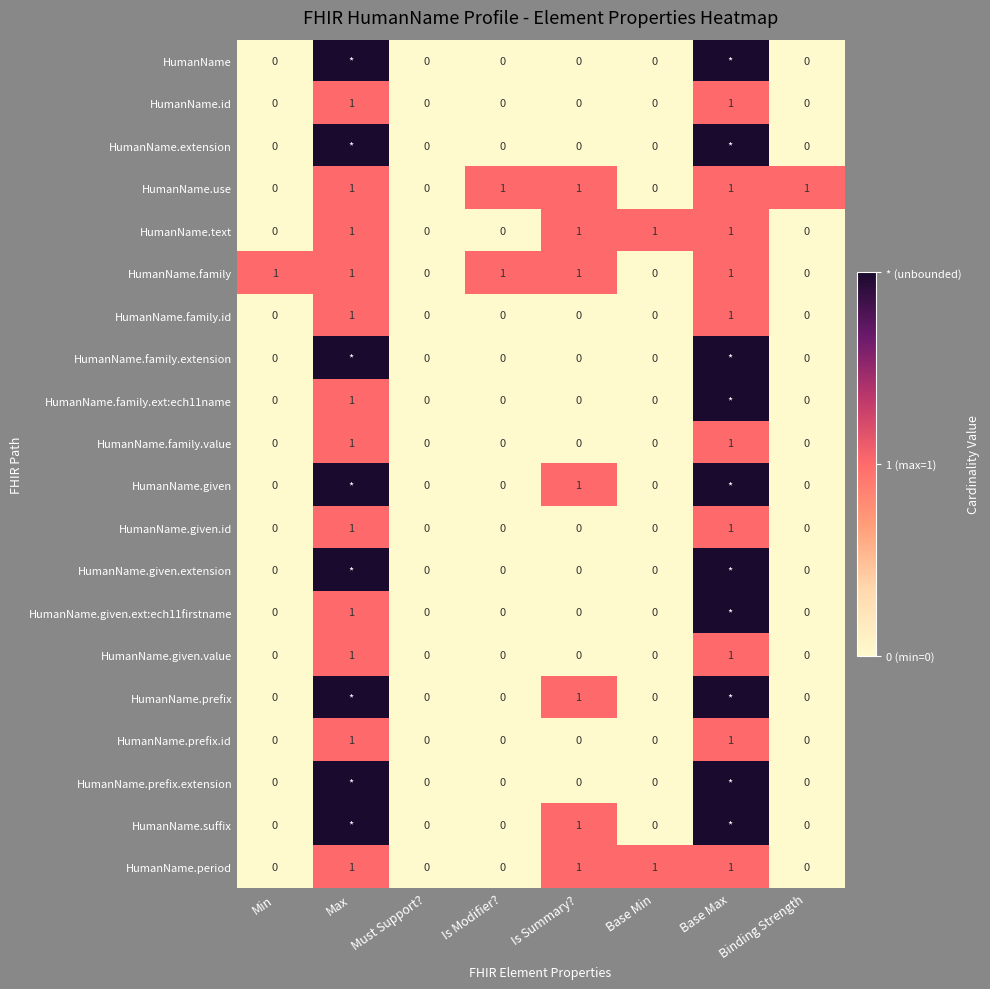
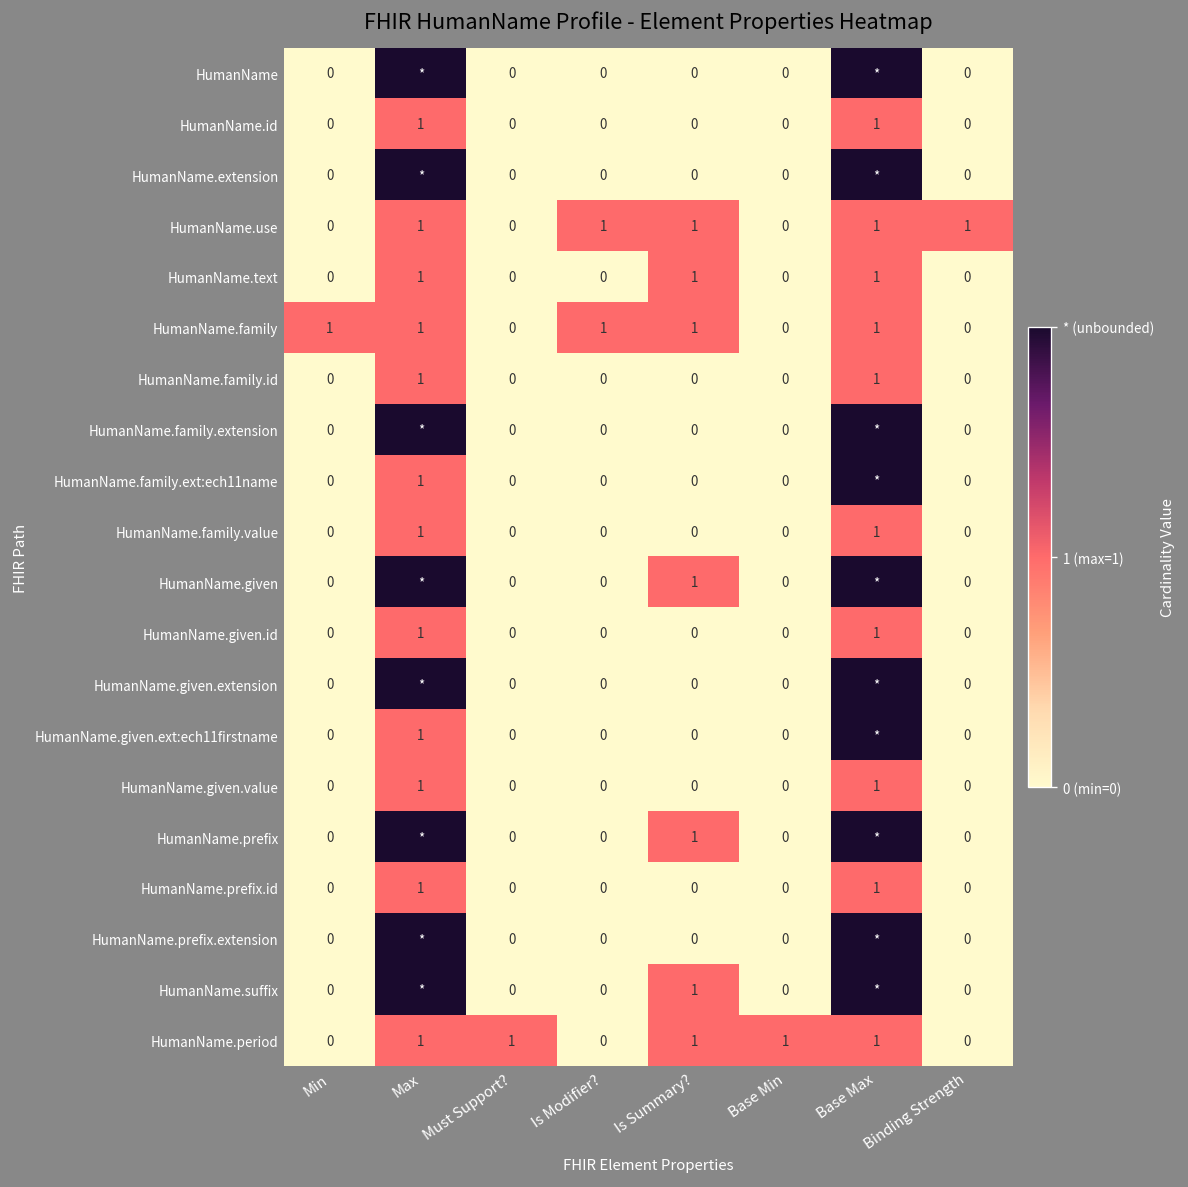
  {
    "HumanName": {
      "Min": 0,
      "Must Support?": 0,
      "Is Modifier?": 0,
      "Is Summary?": 0,
      "Base Min": 0,
      "Binding Strength": 0
    },
    "HumanName.id": {
      "Min": 0,
      "Max": 1,
      "Must Support?": 0,
      "Is Modifier?": 0,
      "Is Summary?": 0,
      "Base Min": 0,
      "Base Max": 1,
      "Binding Strength": 0
    },
    "HumanName.extension": {
      "Min": 0,
      "Must Support?": 0,
      "Is Modifier?": 0,
      "Is Summary?": 0,
      "Base Min": 0,
      "Binding Strength": 0
    },
    "HumanName.use": {
      "Min": 0,
      "Max": 1,
      "Must Support?": 0,
      "Is Modifier?": 1,
      "Is Summary?": 1,
      "Base Min": 0,
      "Base Max": 1,
      "Binding Strength": 1
    },
    "HumanName.text": {
      "Min": 0,
      "Max": 1,
      "Must Support?": 0,
      "Is Modifier?": 0,
      "Is Summary?": 1,
-     "Base Min": 1,
+     "Base Min": 0,
      "Base Max": 1,
      "Binding Strength": 0
    },
    "HumanName.family": {
      "Min": 1,
      "Max": 1,
      "Must Support?": 0,
      "Is Modifier?": 1,
      "Is Summary?": 1,
      "Base Min": 0,
      "Base Max": 1,
      "Binding Strength": 0
    },
    "HumanName.family.id": {
      "Min": 0,
      "Max": 1,
      "Must Support?": 0,
      "Is Modifier?": 0,
      "Is Summary?": 0,
      "Base Min": 0,
      "Base Max": 1,
      "Binding Strength": 0
    },
    "HumanName.family.extension": {
      "Min": 0,
      "Must Support?": 0,
      "Is Modifier?": 0,
      "Is Summary?": 0,
      "Base Min": 0,
      "Binding Strength": 0
    },
    "HumanName.family.ext:ech11name": {
      "Min": 0,
      "Max": 1,
      "Must Support?": 0,
      "Is Modifier?": 0,
      "Is Summary?": 0,
      "Base Min": 0,
      "Binding Strength": 0
    },
    "HumanName.family.value": {
      "Min": 0,
      "Max": 1,
      "Must Support?": 0,
      "Is Modifier?": 0,
      "Is Summary?": 0,
      "Base Min": 0,
      "Base Max": 1,
      "Binding Strength": 0
    },
    "HumanName.given": {
      "Min": 0,
      "Must Support?": 0,
      "Is Modifier?": 0,
      "Is Summary?": 1,
      "Base Min": 0,
      "Binding Strength": 0
    },
    "HumanName.given.id": {
      "Min": 0,
      "Max": 1,
      "Must Support?": 0,
      "Is Modifier?": 0,
      "Is Summary?": 0,
      "Base Min": 0,
      "Base Max": 1,
      "Binding Strength": 0
    },
    "HumanName.given.extension": {
      "Min": 0,
      "Must Support?": 0,
      "Is Modifier?": 0,
      "Is Summary?": 0,
      "Base Min": 0,
      "Binding Strength": 0
    },
    "HumanName.given.ext:ech11firstname": {
      "Min": 0,
      "Max": 1,
      "Must Support?": 0,
      "Is Modifier?": 0,
      "Is Summary?": 0,
      "Base Min": 0,
      "Binding Strength": 0
    },
    "HumanName.given.value": {
      "Min": 0,
      "Max": 1,
      "Must Support?": 0,
      "Is Modifier?": 0,
      "Is Summary?": 0,
      "Base Min": 0,
      "Base Max": 1,
      "Binding Strength": 0
    },
    "HumanName.prefix": {
      "Min": 0,
      "Must Support?": 0,
      "Is Modifier?": 0,
      "Is Summary?": 1,
      "Base Min": 0,
      "Binding Strength": 0
    },
    "HumanName.prefix.id": {
      "Min": 0,
      "Max": 1,
      "Must Support?": 0,
      "Is Modifier?": 0,
      "Is Summary?": 0,
      "Base Min": 0,
      "Base Max": 1,
      "Binding Strength": 0
    },
    "HumanName.prefix.extension": {
      "Min": 0,
      "Must Support?": 0,
      "Is Modifier?": 0,
      "Is Summary?": 0,
      "Base Min": 0,
      "Binding Strength": 0
    },
    "HumanName.suffix": {
      "Min": 0,
      "Must Support?": 0,
      "Is Modifier?": 0,
      "Is Summary?": 1,
      "Base Min": 0,
      "Binding Strength": 0
    },
    "HumanName.period": {
      "Min": 0,
      "Max": 1,
-     "Must Support?": 0,
+     "Must Support?": 1,
      "Is Modifier?": 0,
      "Is Summary?": 1,
      "Base Min": 1,
      "Base Max": 1,
      "Binding Strength": 0
    }
  }
